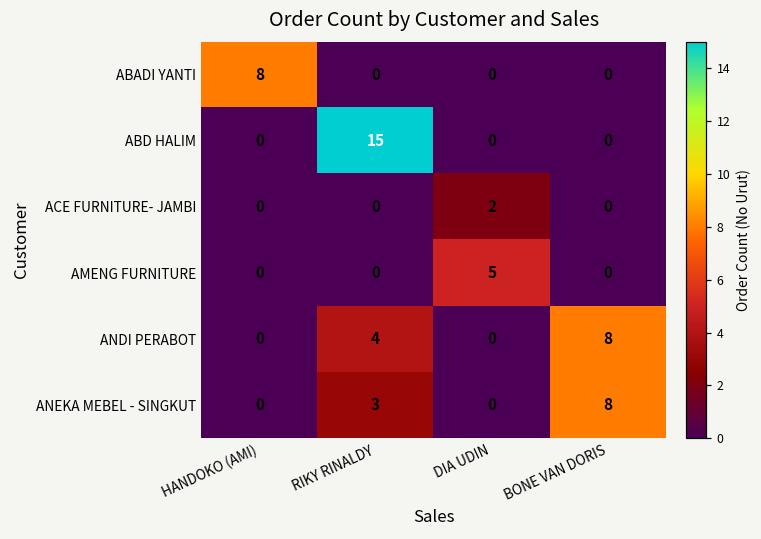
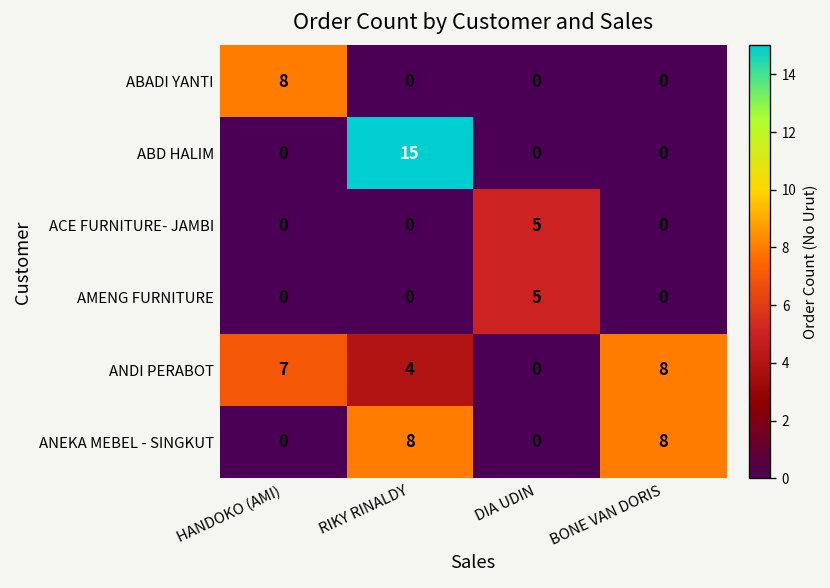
  {
    "ABADI YANTI": {
      "HANDOKO (AMI)": 8,
      "RIKY RINALDY": 0,
      "DIA UDIN": 0,
      "BONE VAN DORIS": 0
    },
    "ABD HALIM": {
      "HANDOKO (AMI)": 0,
      "RIKY RINALDY": 15,
      "DIA UDIN": 0,
      "BONE VAN DORIS": 0
    },
    "ACE FURNITURE- JAMBI": {
      "HANDOKO (AMI)": 0,
      "RIKY RINALDY": 0,
-     "DIA UDIN": 2,
+     "DIA UDIN": 5,
      "BONE VAN DORIS": 0
    },
    "AMENG FURNITURE": {
      "HANDOKO (AMI)": 0,
      "RIKY RINALDY": 0,
      "DIA UDIN": 5,
      "BONE VAN DORIS": 0
    },
    "ANDI PERABOT": {
-     "HANDOKO (AMI)": 0,
+     "HANDOKO (AMI)": 7,
      "RIKY RINALDY": 4,
      "DIA UDIN": 0,
      "BONE VAN DORIS": 8
    },
    "ANEKA MEBEL - SINGKUT": {
      "HANDOKO (AMI)": 0,
-     "RIKY RINALDY": 3,
+     "RIKY RINALDY": 8,
      "DIA UDIN": 0,
      "BONE VAN DORIS": 8
    }
  }
